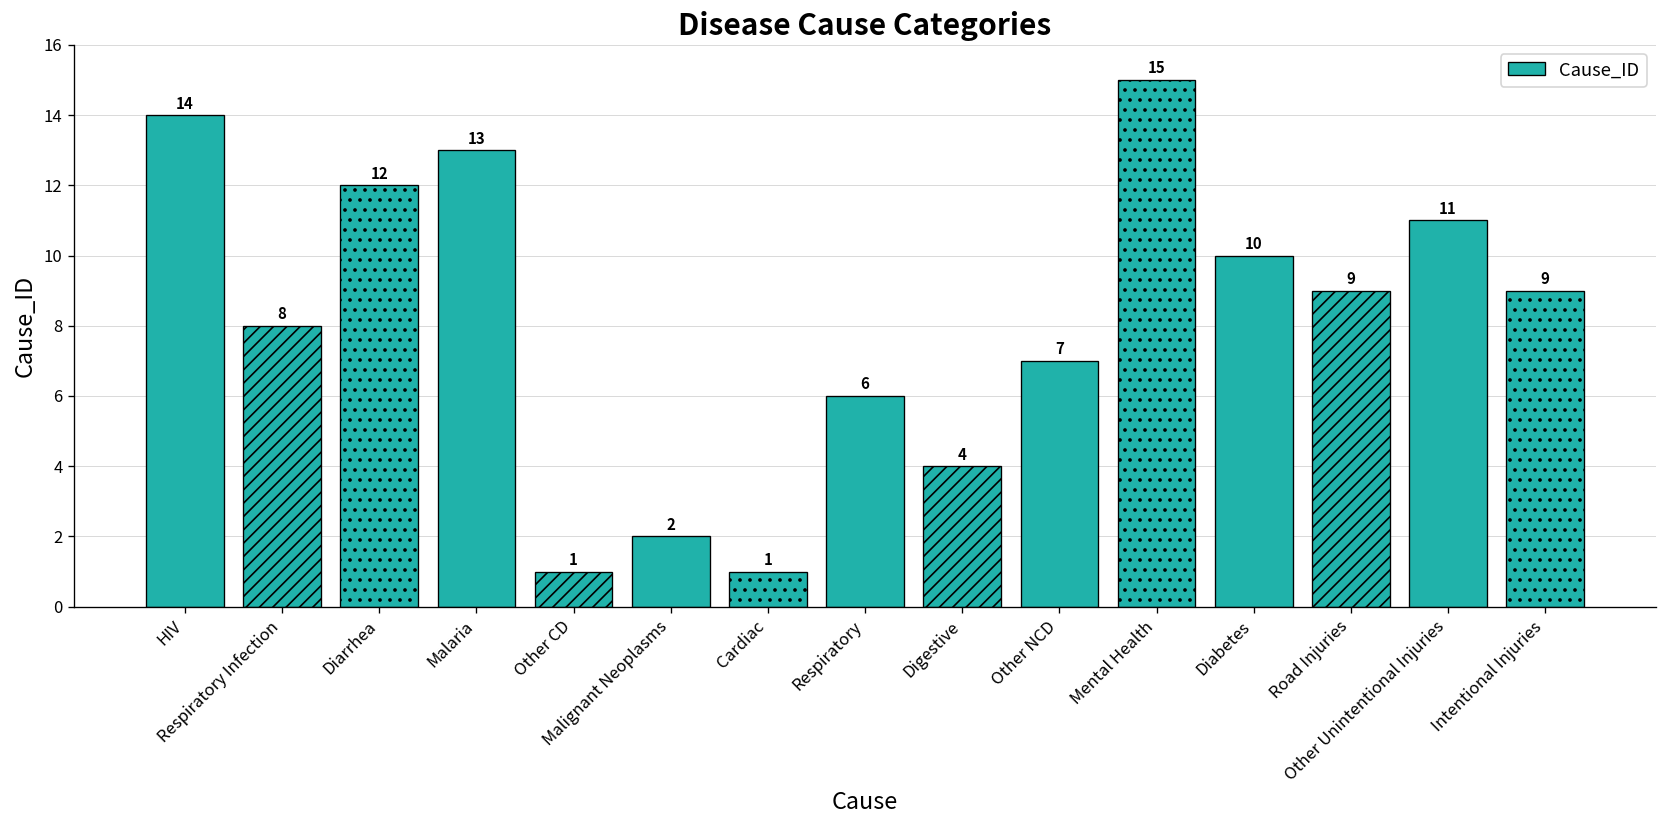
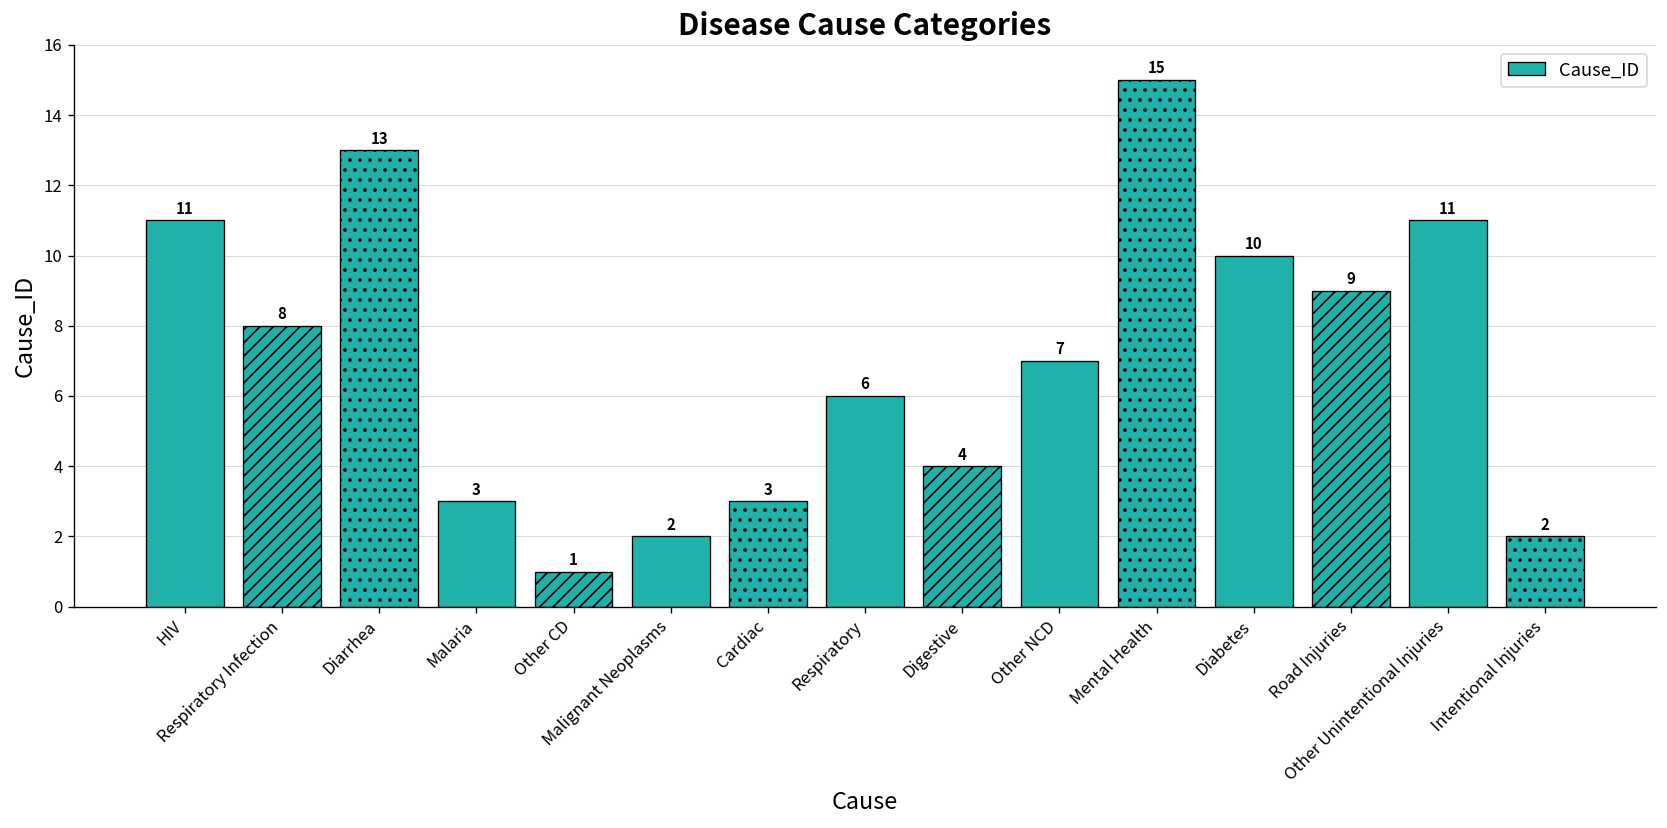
  {
-   "HIV": 14,
+   "HIV": 11,
    "Respiratory Infection": 8,
-   "Diarrhea": 12,
-   "Malaria": 13,
+   "Diarrhea": 13,
+   "Malaria": 3,
    "Other CD": 1,
    "Malignant Neoplasms": 2,
-   "Cardiac": 1,
+   "Cardiac": 3,
    "Respiratory": 6,
    "Digestive": 4,
    "Other NCD": 7,
    "Mental Health": 15,
    "Diabetes": 10,
    "Road Injuries": 9,
    "Other Unintentional Injuries": 11,
-   "Intentional Injuries": 9
+   "Intentional Injuries": 2
  }
